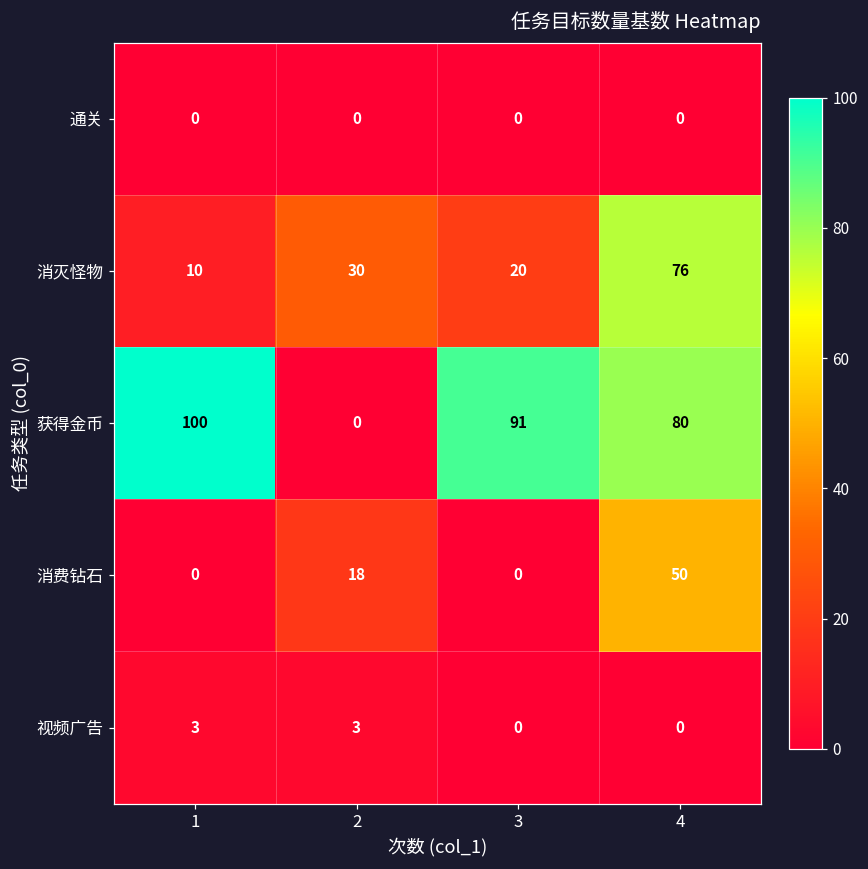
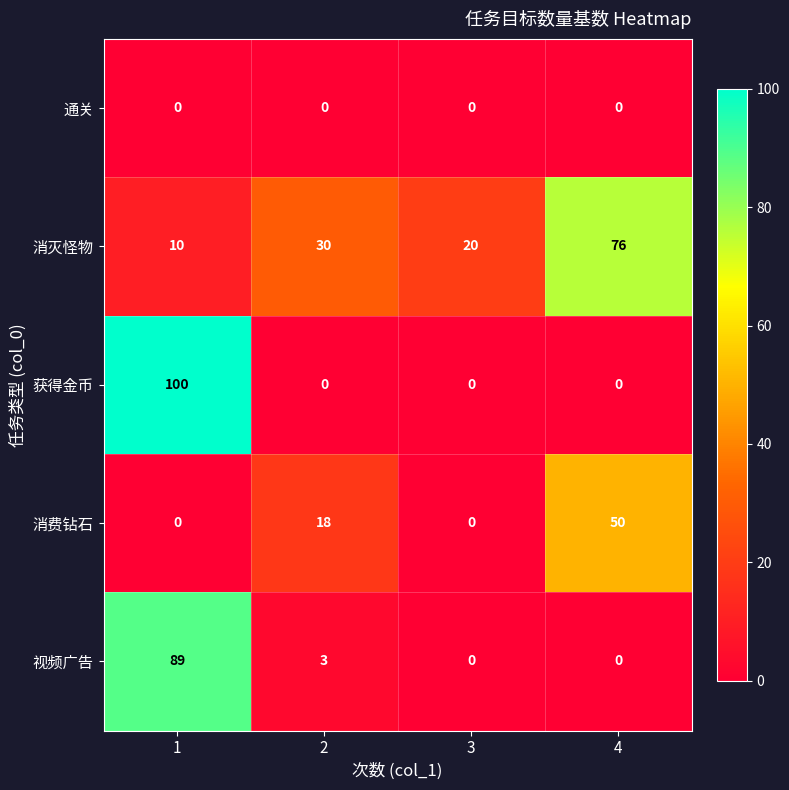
  {
    "通关": {
      "1": 0,
      "2": 0,
      "3": 0,
      "4": 0
    },
    "消灭怪物": {
      "1": 10,
      "2": 30,
      "3": 20,
      "4": 76
    },
    "获得金币": {
      "1": 100,
      "2": 0,
-     "3": 91,
-     "4": 80
+     "3": 0,
+     "4": 0
    },
    "消费钻石": {
      "1": 0,
      "2": 18,
      "3": 0,
      "4": 50
    },
    "视频广告": {
-     "1": 3,
+     "1": 89,
      "2": 3,
      "3": 0,
      "4": 0
    }
  }
